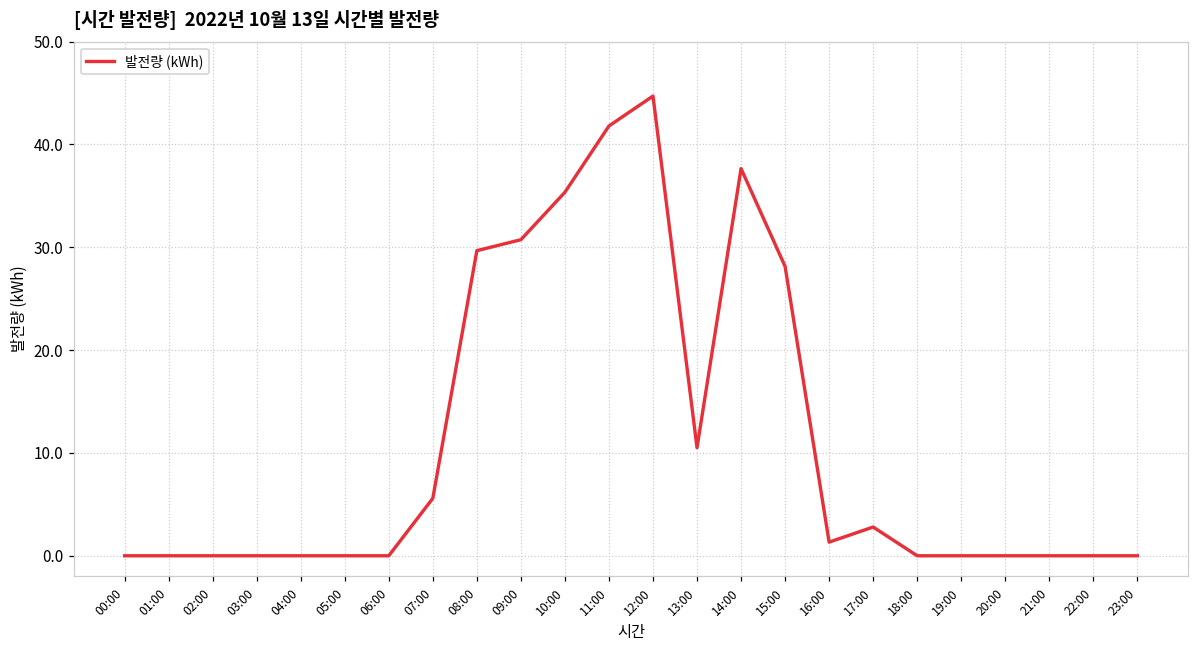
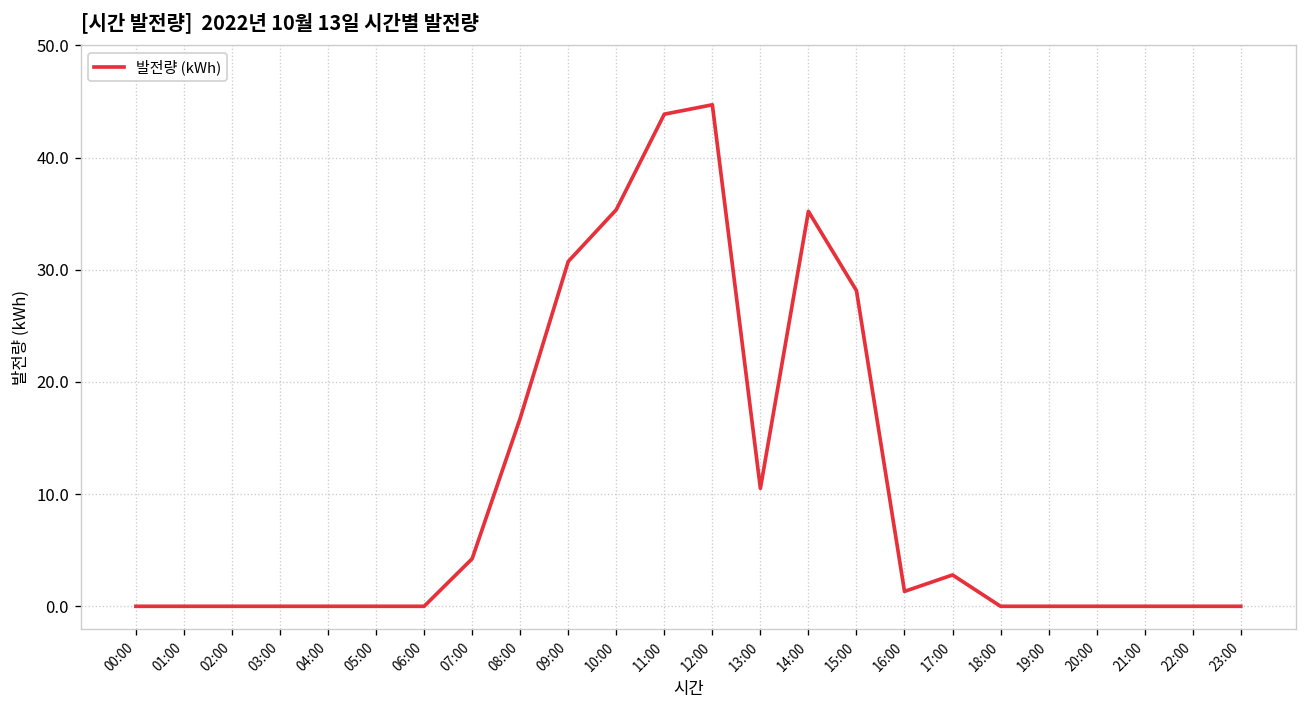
  {
    "00:00": 0,
    "01:00": 0,
    "02:00": 0,
    "03:00": 0,
    "04:00": 0,
    "05:00": 0,
    "06:00": 0,
-   "07:00": 6,
-   "08:00": 30,
+   "07:00": 4,
+   "08:00": 17,
    "09:00": 31,
    "10:00": 35,
-   "11:00": 42,
+   "11:00": 44,
    "12:00": 45,
    "13:00": 11,
-   "14:00": 38,
+   "14:00": 35,
    "15:00": 28,
    "16:00": 1,
    "17:00": 3,
    "18:00": 0,
    "19:00": 0,
    "20:00": 0,
    "21:00": 0,
    "22:00": 0,
    "23:00": 0
  }
